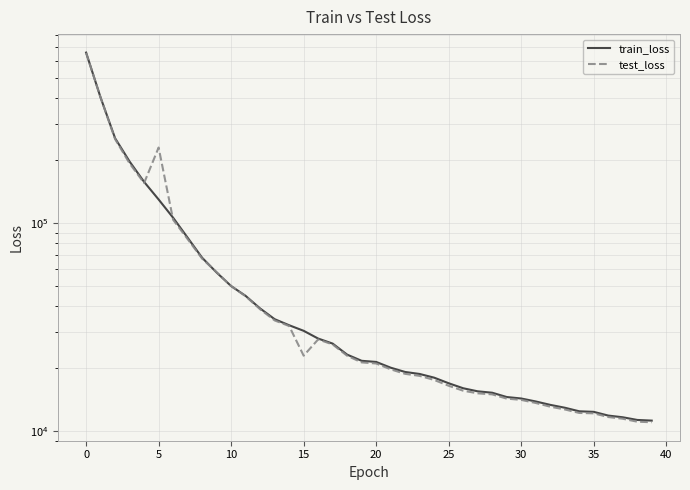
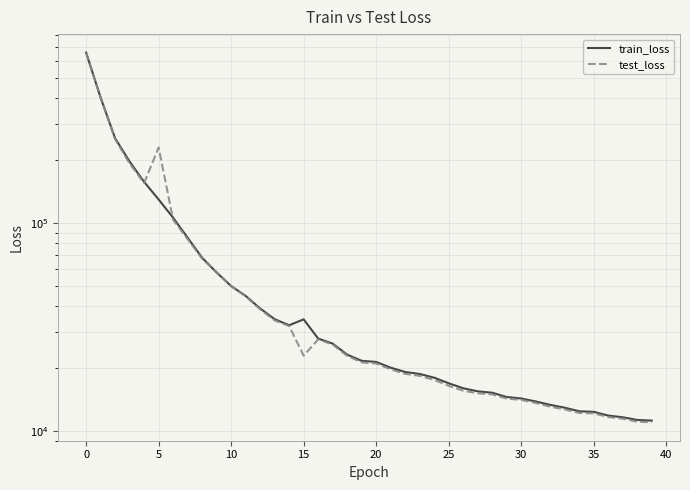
  {
    "train_loss": {
      "5": 130000,
-     "15": 30000
+     "15": 34000
    },
    "test_loss": {
      "5": 230000,
      "15": 23000
    }
  }
